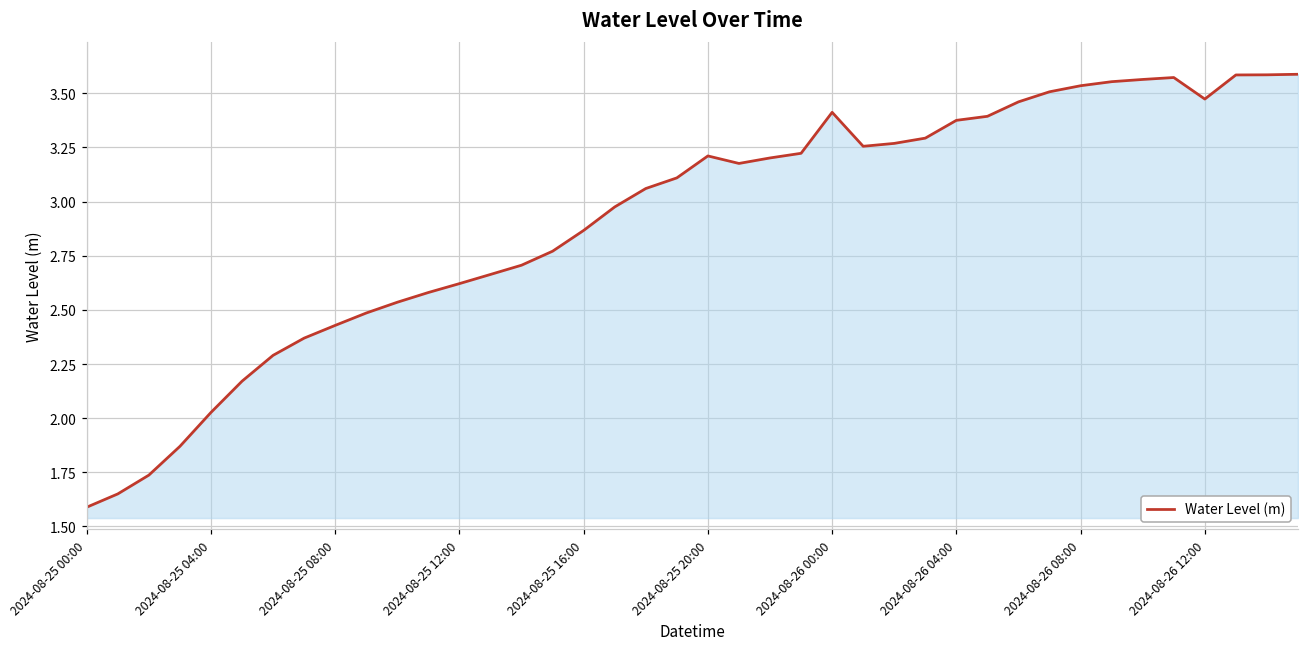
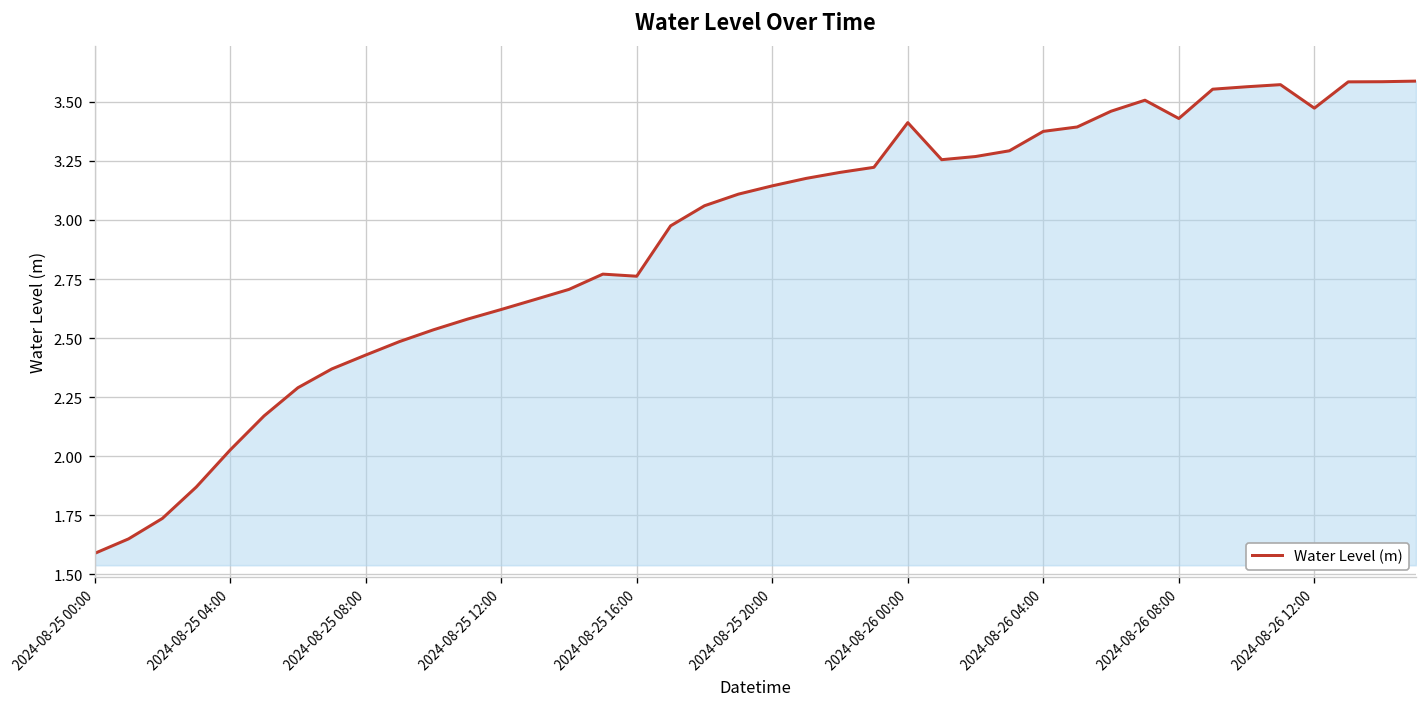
  {
    "2024-08-25 00:00": 1.59,
    "2024-08-25 04:00": 2.03,
    "2024-08-25 08:00": 2.43,
    "2024-08-25 12:00": 2.62,
-   "2024-08-25 16:00": 2.87,
-   "2024-08-25 20:00": 3.21,
+   "2024-08-25 16:00": 2.76,
+   "2024-08-25 20:00": 3.14,
    "2024-08-26 00:00": 3.41,
    "2024-08-26 04:00": 3.38,
-   "2024-08-26 08:00": 3.53,
+   "2024-08-26 08:00": 3.43,
    "2024-08-26 12:00": 3.47
  }
